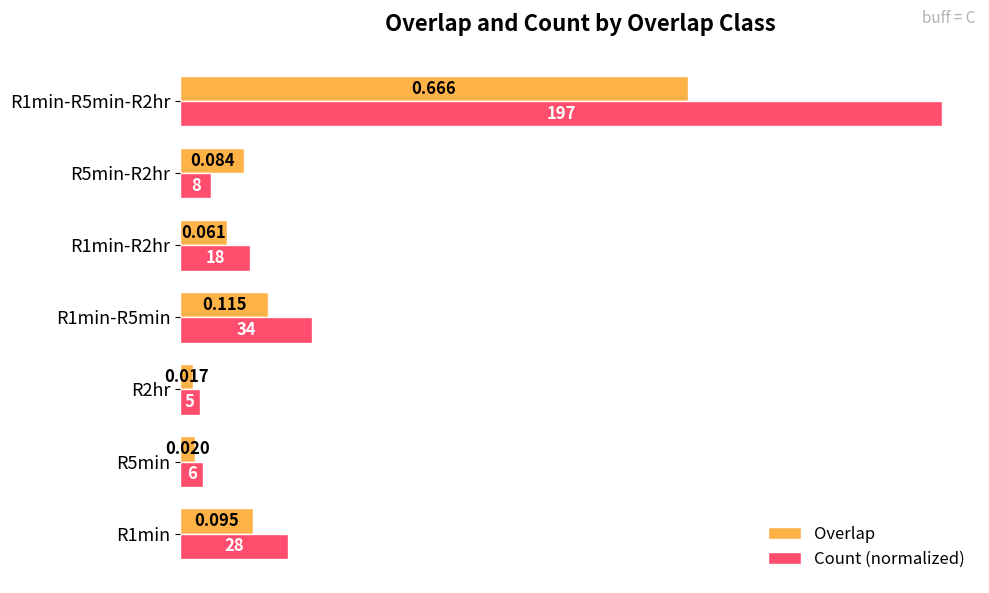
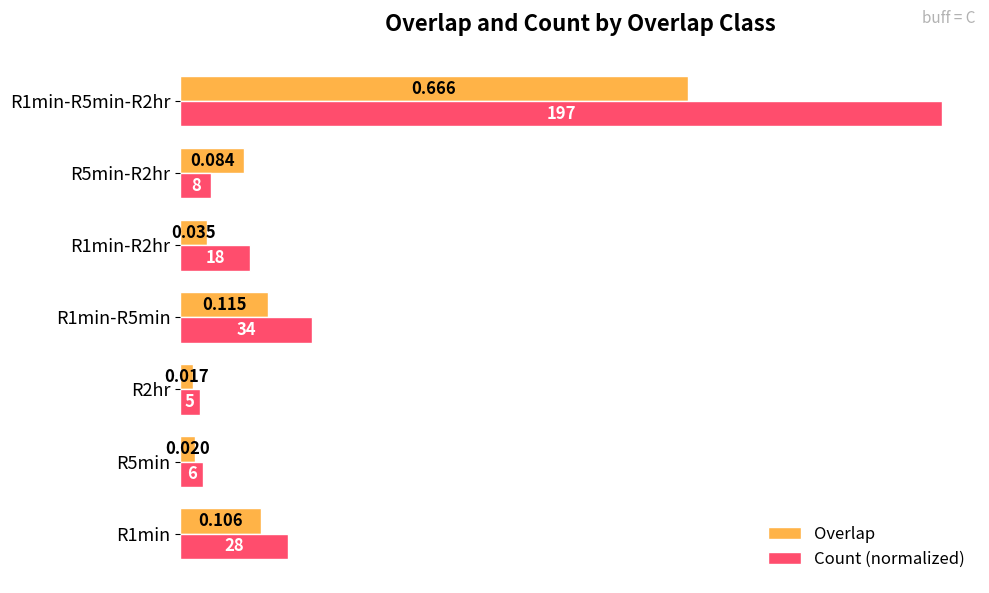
  {
    "Overlap": {
      "R1min-R5min-R2hr": 0.666,
      "R5min-R2hr": 0.084,
-     "R1min-R2hr": 0.061,
+     "R1min-R2hr": 0.035,
      "R1min-R5min": 0.115,
      "R2hr": 0.017,
      "R5min": 0.020,
-     "R1min": 0.095
+     "R1min": 0.106
    }
  }
